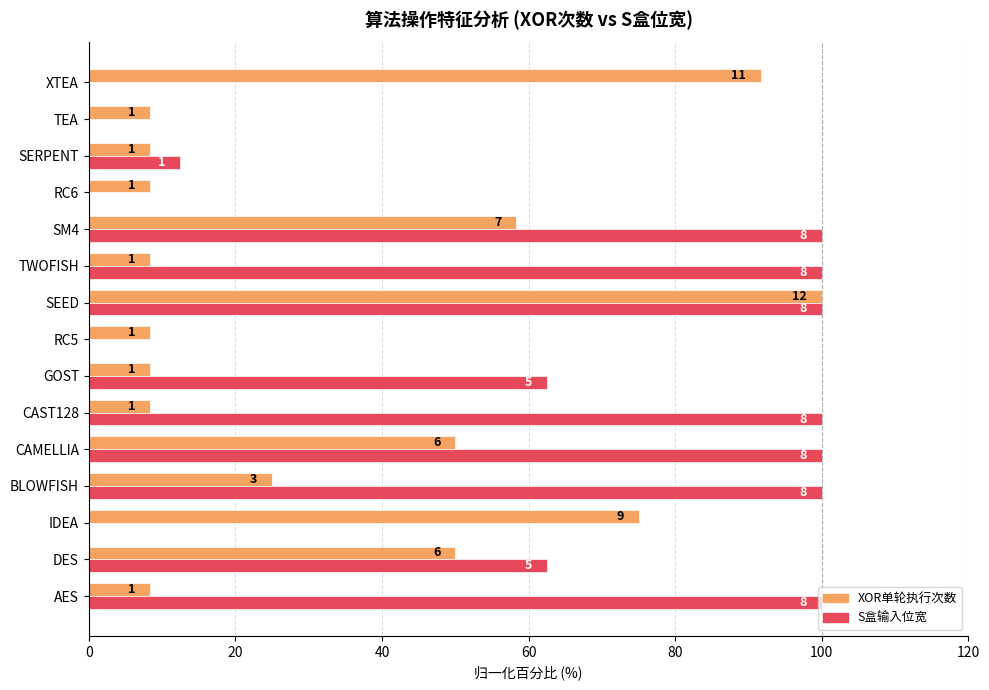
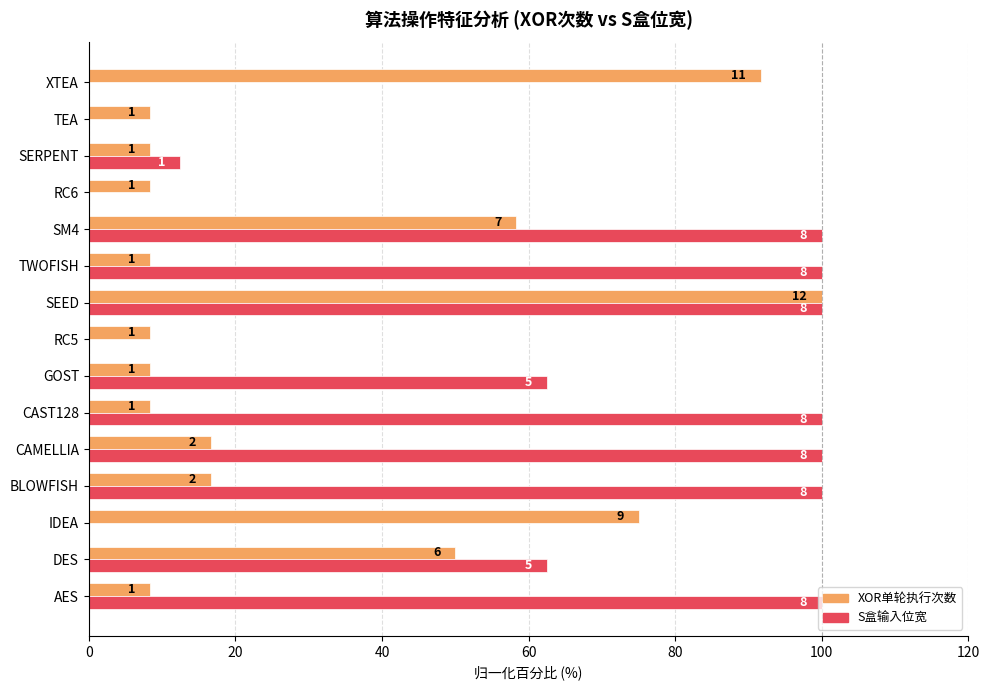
  {
    "XOR单轮执行次数": {
-     "CAMELLIA": 6,
-     "BLOWFISH": 3
+     "CAMELLIA": 2,
+     "BLOWFISH": 2
    },
    "S盒输入位宽": {
      "XTEA": 0,
      "TEA": 0,
      "RC6": 0,
      "RC5": 0,
      "IDEA": 0
    }
  }
